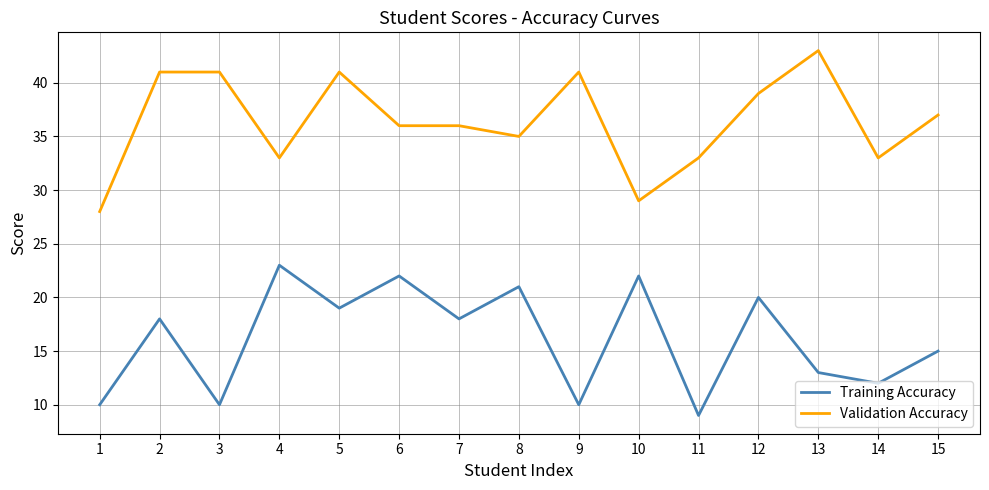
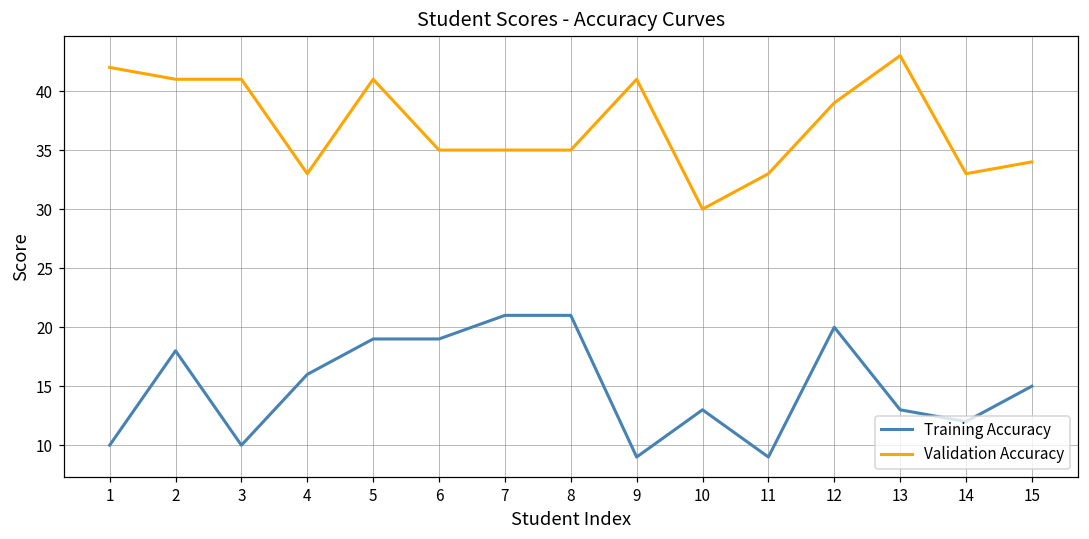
  {
    "Training Accuracy": {
      "1": 10,
      "2": 18,
      "3": 10,
-     "4": 23,
+     "4": 16,
      "5": 19,
-     "6": 22,
-     "7": 18,
+     "6": 19,
+     "7": 21,
      "8": 21,
-     "9": 10,
-     "10": 22,
+     "9": 9,
+     "10": 13,
      "11": 9,
      "12": 20,
      "13": 13,
      "15": 15
    },
    "Validation Accuracy": {
-     "1": 28,
+     "1": 42,
      "2": 41,
      "3": 41,
      "4": 33,
      "5": 41,
-     "6": 36,
-     "7": 36,
+     "6": 35,
+     "7": 35,
      "8": 35,
      "9": 41,
-     "10": 29,
+     "10": 30,
      "11": 33,
      "12": 39,
      "13": 43,
      "14": 33,
-     "15": 37
+     "15": 34
    }
  }
